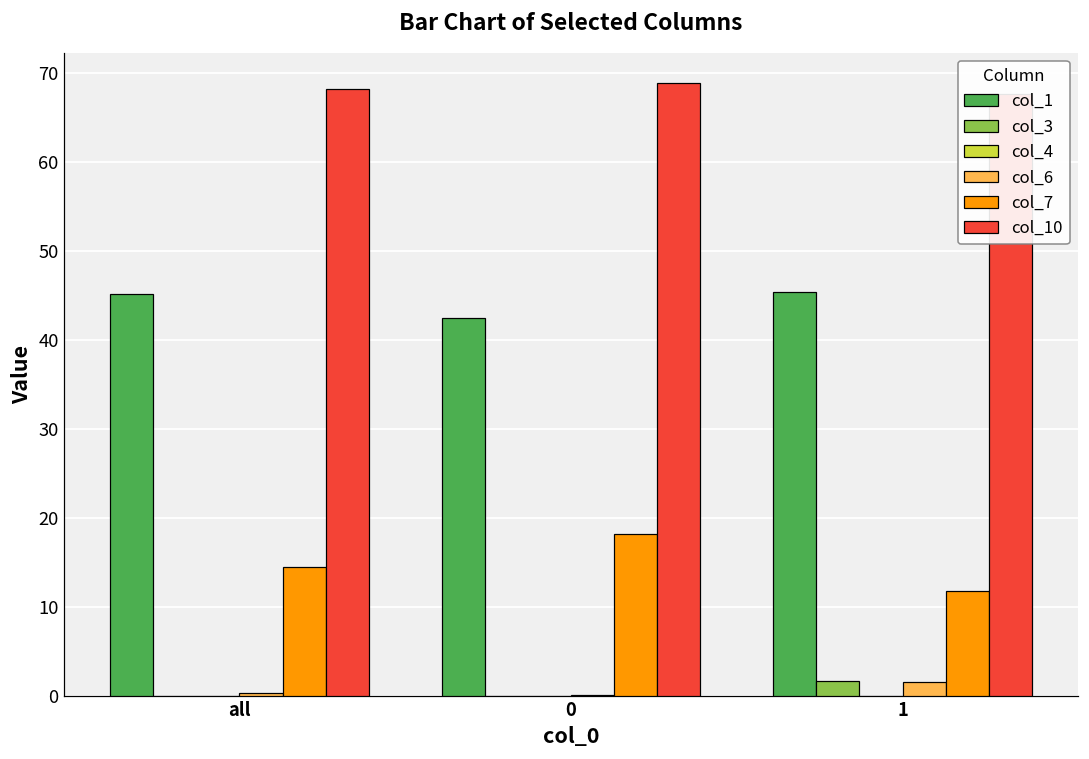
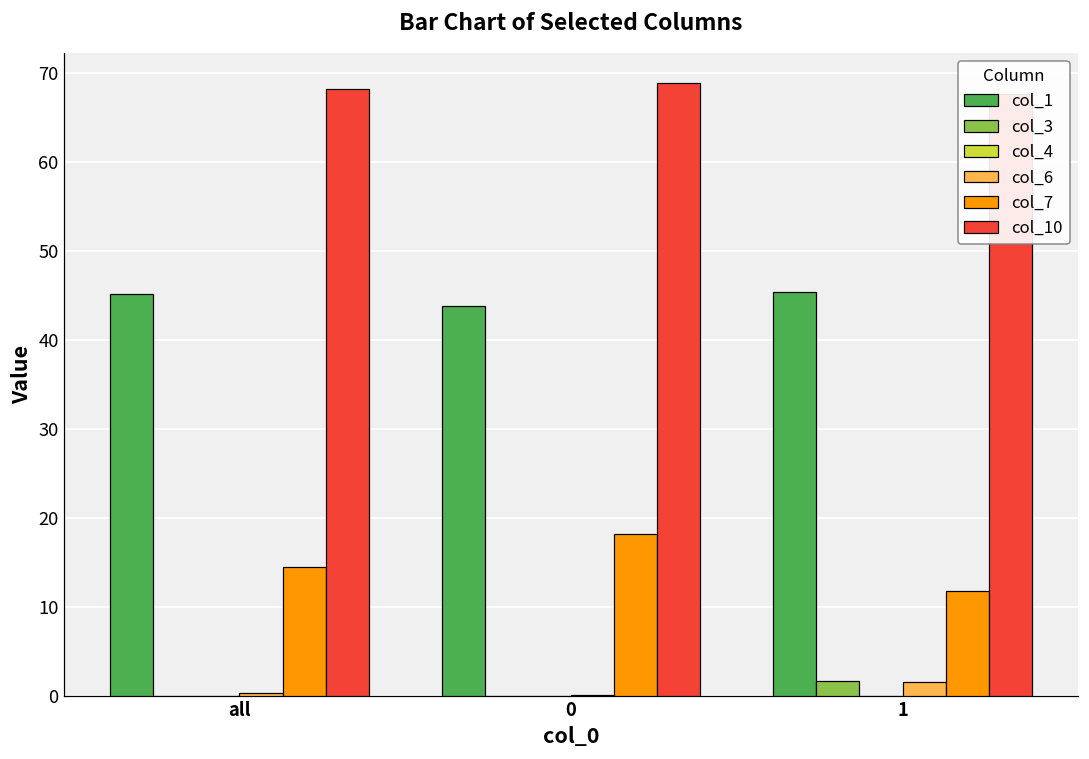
  {
    "col_1": {
      "all": 45,
-     "0": 42,
+     "0": 44,
      "1": 45
    },
    "col_3": {
      "0": 0,
      "1": 2
    },
    "col_4": {
      "all": 0,
      "0": 0,
      "1": 0
    },
    "col_6": {
      "all": 0,
      "1": 2
    },
    "col_7": {
      "all": 14,
      "0": 18,
      "1": 12
    },
    "col_10": {
      "all": 68,
      "0": 69
    }
  }
